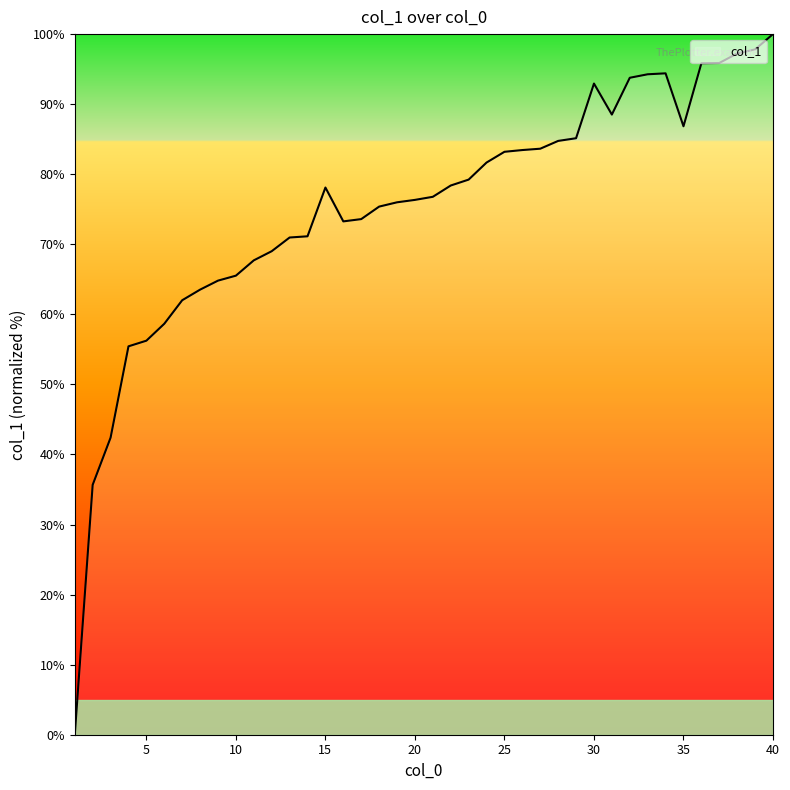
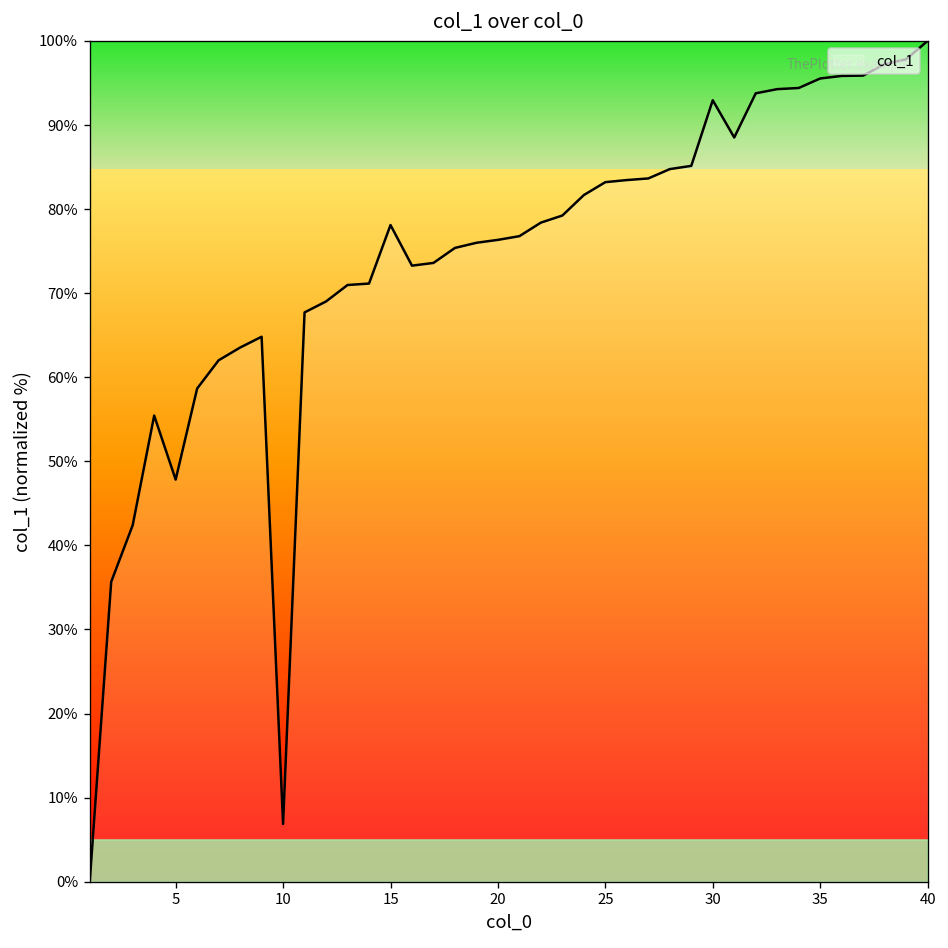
  {
-   "5": "56%",
-   "10": "66%",
+   "5": "48%",
+   "10": "7%",
    "15": "78%",
    "20": "76%",
    "25": "83%",
    "30": "93%",
-   "35": "87%",
+   "35": "96%",
    "40": "100%"
  }
